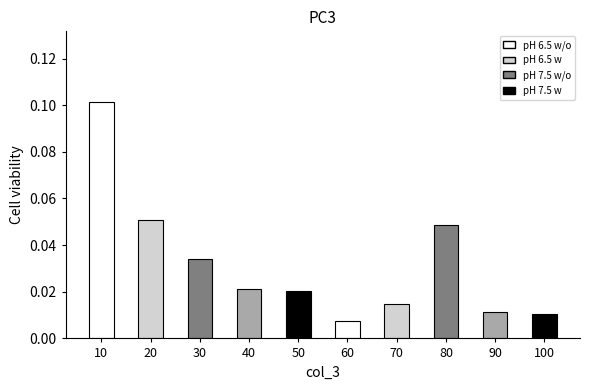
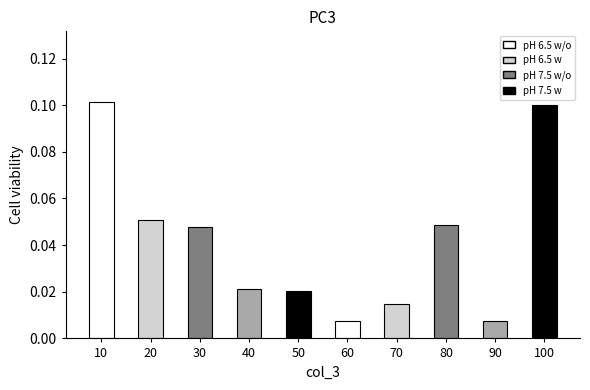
  {
    "10": 0.101,
    "20": 0.051,
-   "30": 0.034,
+   "30": 0.048,
    "40": 0.021,
    "50": 0.020,
    "60": 0.007,
    "70": 0.015,
    "80": 0.048,
-   "90": 0.011,
-   "100": 0.010
+   "90": 0.008,
+   "100": 0.100
  }
